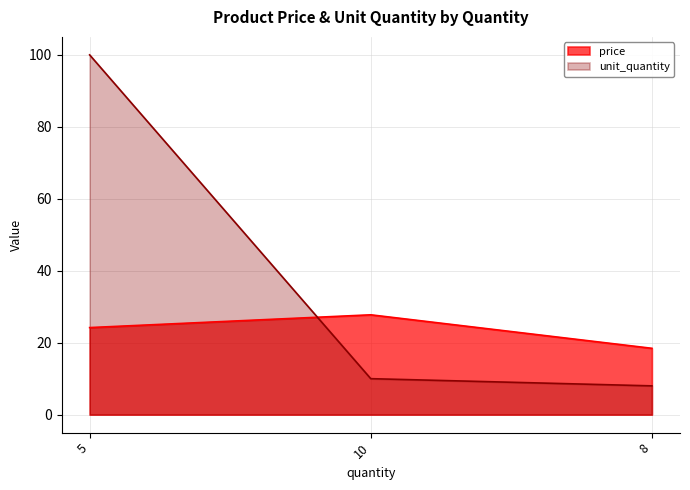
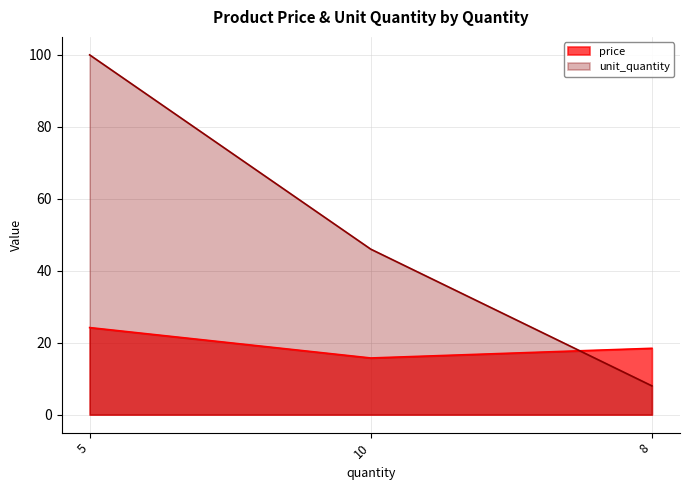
  {
    "price": {
      "5": 24,
-     "10": 28,
+     "10": 16,
      "8": 18
    },
    "unit_quantity": {
      "5": 100,
-     "10": 10,
+     "10": 46,
      "8": 8
    }
  }
